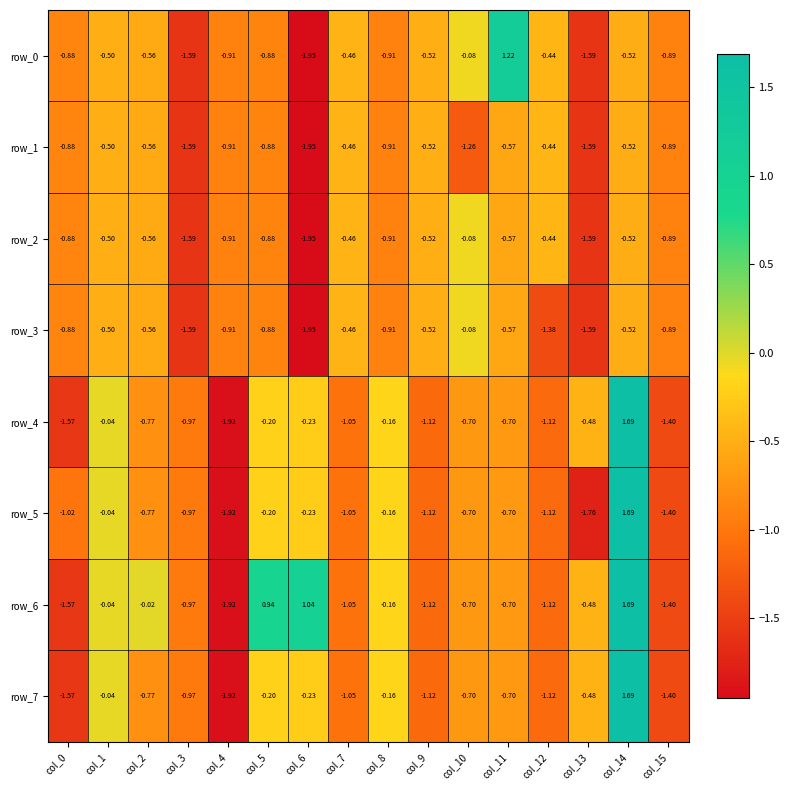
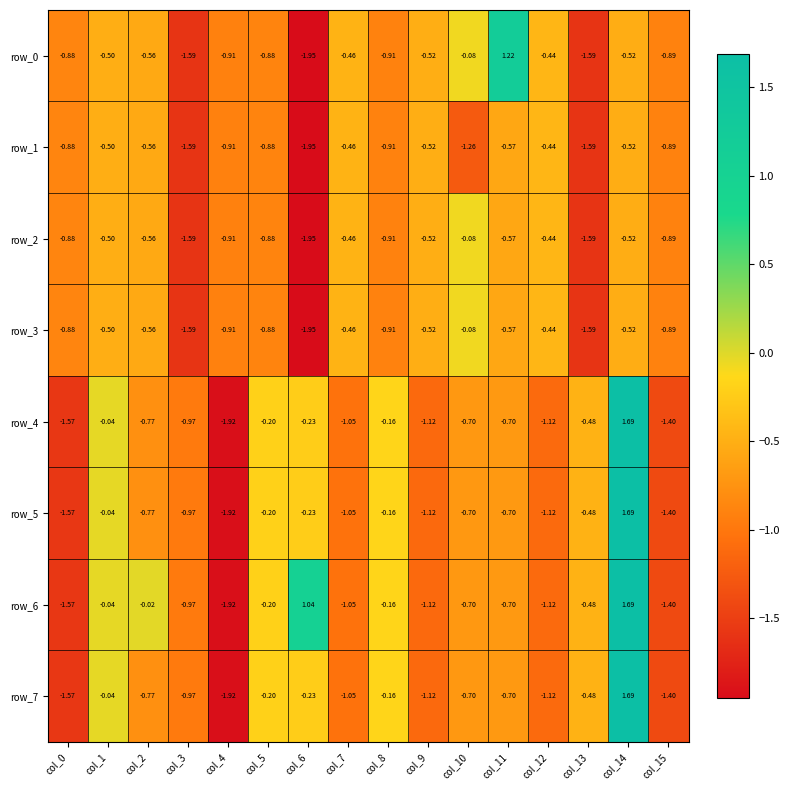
  {
    "row_0": {
      "col_0": -0.88,
      "col_1": -0.50,
      "col_2": -0.56,
      "col_3": -1.59,
      "col_4": -0.91,
      "col_5": -0.88,
      "col_6": -1.95,
      "col_7": -0.46,
      "col_8": -0.91,
      "col_9": -0.52,
      "col_10": -0.08,
      "col_11": 1.22,
      "col_12": -0.44,
      "col_13": -1.59,
      "col_14": -0.52,
      "col_15": -0.89
    },
    "row_1": {
      "col_0": -0.88,
      "col_1": -0.50,
      "col_2": -0.56,
      "col_3": -1.59,
      "col_4": -0.91,
      "col_5": -0.88,
      "col_6": -1.95,
      "col_7": -0.46,
      "col_8": -0.91,
      "col_9": -0.52,
      "col_10": -1.26,
      "col_11": -0.57,
      "col_12": -0.44,
      "col_13": -1.59,
      "col_14": -0.52,
      "col_15": -0.89
    },
    "row_2": {
      "col_0": -0.88,
      "col_1": -0.50,
      "col_2": -0.56,
      "col_3": -1.59,
      "col_4": -0.91,
      "col_5": -0.88,
      "col_6": -1.95,
      "col_7": -0.46,
      "col_8": -0.91,
      "col_9": -0.52,
      "col_10": -0.08,
      "col_11": -0.57,
      "col_12": -0.44,
      "col_13": -1.59,
      "col_14": -0.52,
      "col_15": -0.89
    },
    "row_3": {
      "col_0": -0.88,
      "col_1": -0.50,
      "col_2": -0.56,
      "col_3": -1.59,
      "col_4": -0.91,
      "col_5": -0.88,
      "col_6": -1.95,
      "col_7": -0.46,
      "col_8": -0.91,
      "col_9": -0.52,
      "col_10": -0.08,
      "col_11": -0.57,
-     "col_12": -1.38,
+     "col_12": -0.44,
      "col_13": -1.59,
      "col_14": -0.52,
      "col_15": -0.89
    },
    "row_4": {
      "col_0": -1.57,
      "col_1": -0.04,
      "col_2": -0.77,
      "col_3": -0.97,
      "col_4": -1.92,
      "col_5": -0.20,
      "col_6": -0.23,
      "col_7": -1.05,
      "col_8": -0.16,
      "col_9": -1.12,
      "col_10": -0.70,
      "col_11": -0.70,
      "col_12": -1.12,
      "col_13": -0.48,
      "col_14": 1.69,
      "col_15": -1.40
    },
    "row_5": {
-     "col_0": -1.02,
+     "col_0": -1.57,
      "col_1": -0.04,
      "col_2": -0.77,
      "col_3": -0.97,
      "col_4": -1.92,
      "col_5": -0.20,
      "col_6": -0.23,
      "col_7": -1.05,
      "col_8": -0.16,
      "col_9": -1.12,
      "col_10": -0.70,
      "col_11": -0.70,
      "col_12": -1.12,
-     "col_13": -1.76,
+     "col_13": -0.48,
      "col_14": 1.69,
      "col_15": -1.40
    },
    "row_6": {
      "col_0": -1.57,
      "col_1": -0.04,
      "col_2": -0.02,
      "col_3": -0.97,
      "col_4": -1.92,
-     "col_5": 0.94,
+     "col_5": -0.20,
      "col_6": 1.04,
      "col_7": -1.05,
      "col_8": -0.16,
      "col_9": -1.12,
      "col_10": -0.70,
      "col_11": -0.70,
      "col_12": -1.12,
      "col_13": -0.48,
      "col_14": 1.69,
      "col_15": -1.40
    },
    "row_7": {
      "col_0": -1.57,
      "col_1": -0.04,
      "col_2": -0.77,
      "col_3": -0.97,
      "col_4": -1.92,
      "col_5": -0.20,
      "col_6": -0.23,
      "col_7": -1.05,
      "col_8": -0.16,
      "col_9": -1.12,
      "col_10": -0.70,
      "col_11": -0.70,
      "col_12": -1.12,
      "col_13": -0.48,
      "col_14": 1.69,
      "col_15": -1.40
    }
  }
